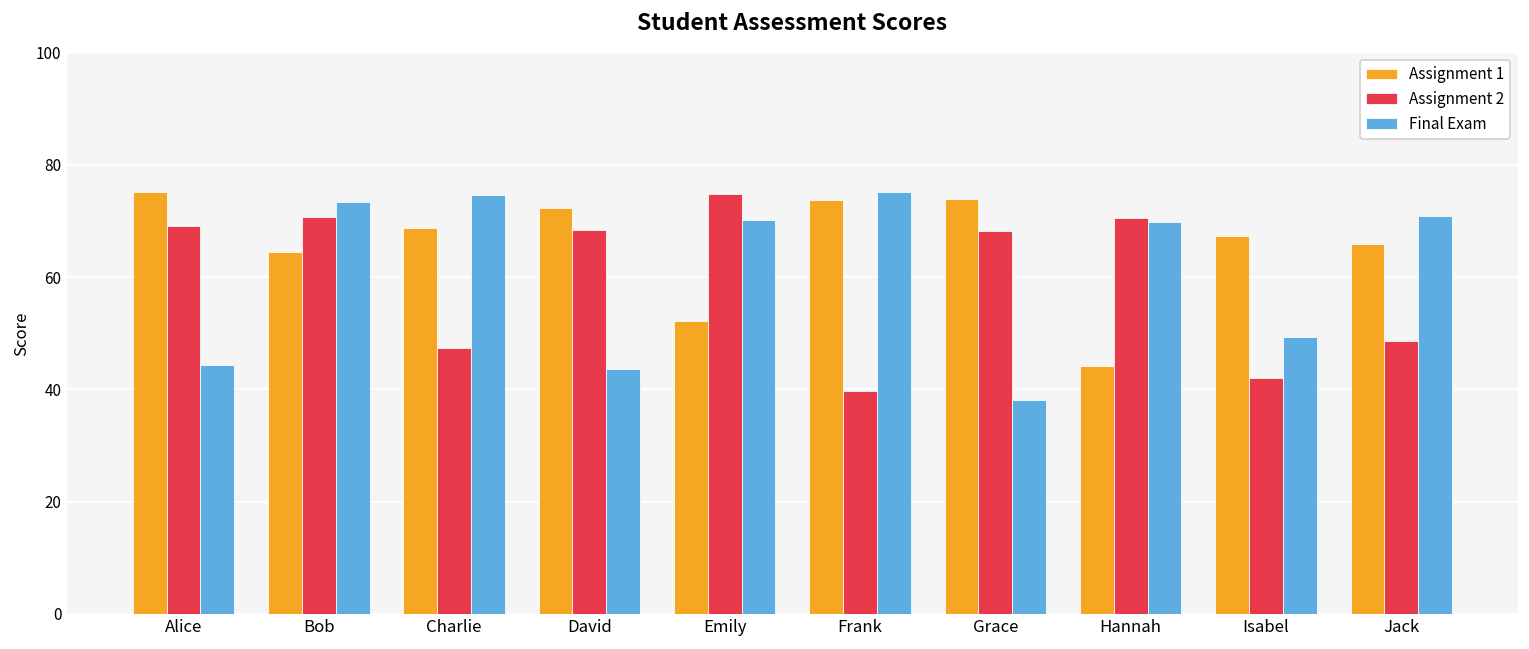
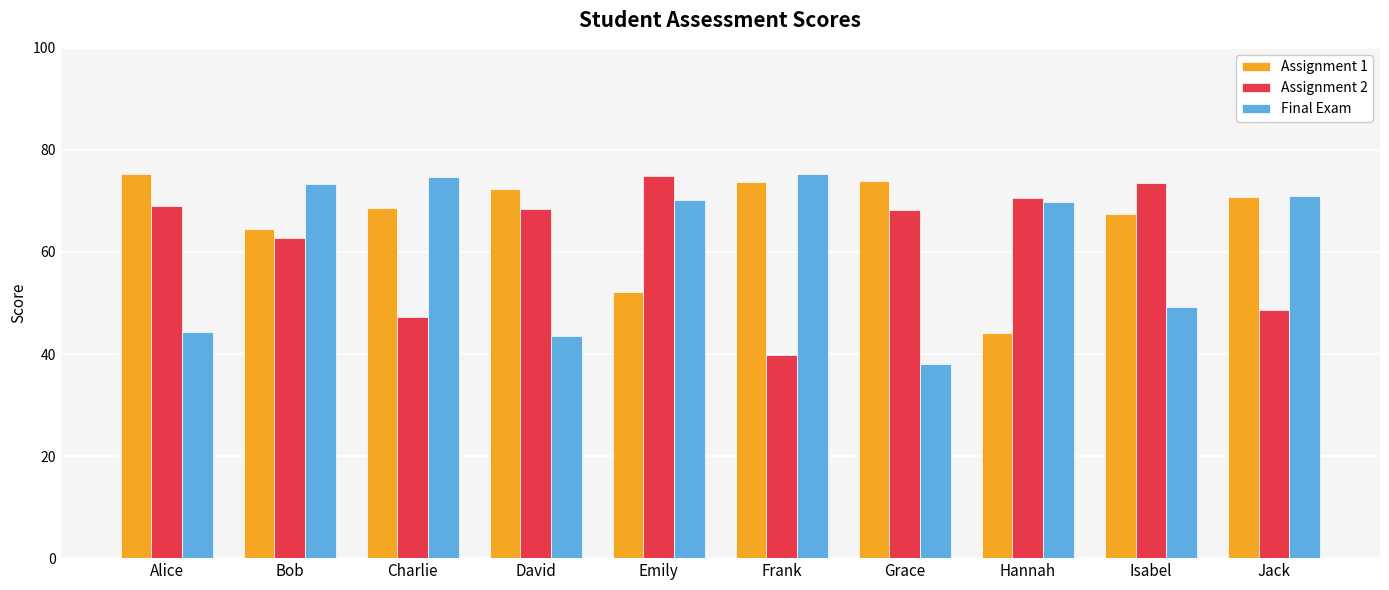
  {
    "Assignment 1": {
      "Alice": 75,
      "Bob": 65,
      "Charlie": 69,
      "David": 72,
      "Emily": 52,
      "Frank": 74,
      "Grace": 74,
      "Hannah": 44,
      "Isabel": 67,
-     "Jack": 66
+     "Jack": 71
    },
    "Assignment 2": {
      "Alice": 69,
-     "Bob": 71,
+     "Bob": 63,
      "Charlie": 47,
      "David": 68,
      "Emily": 75,
      "Frank": 40,
      "Grace": 68,
      "Hannah": 71,
-     "Isabel": 42,
+     "Isabel": 74,
      "Jack": 49
    },
    "Final Exam": {
      "Alice": 44,
      "Bob": 73,
      "Charlie": 75,
      "David": 44,
      "Emily": 70,
      "Frank": 75,
      "Grace": 38,
      "Hannah": 70,
      "Isabel": 49,
      "Jack": 71
    }
  }
